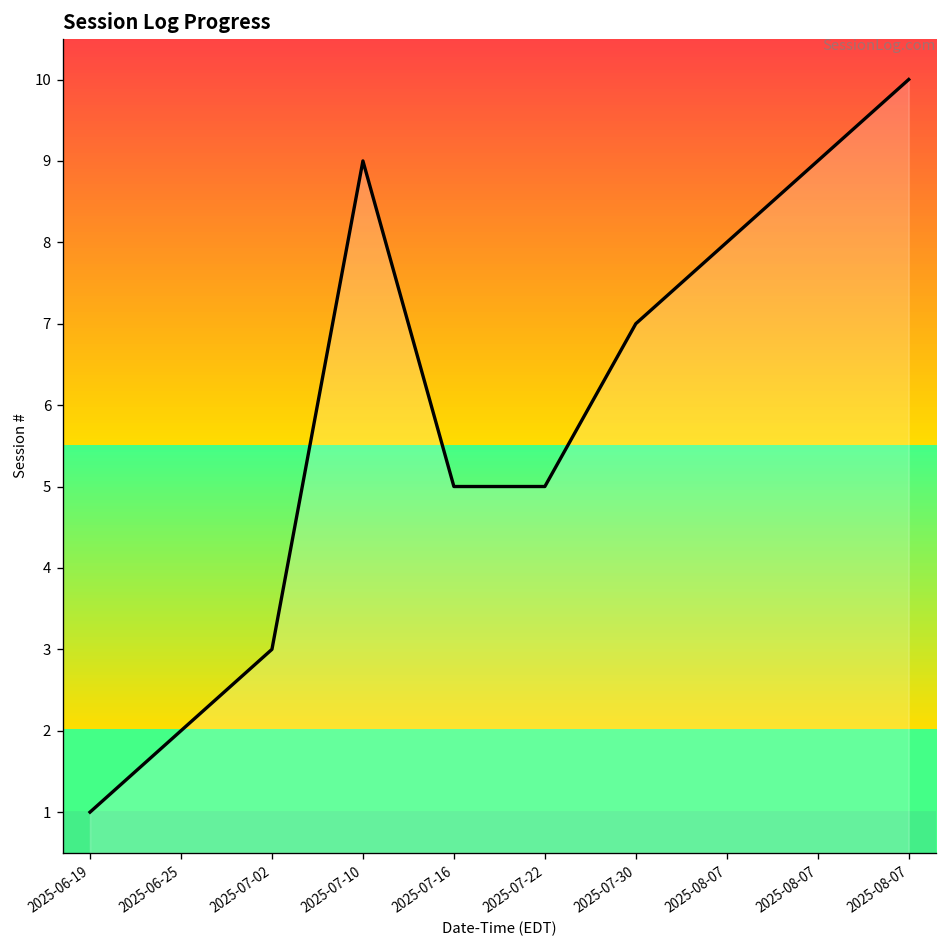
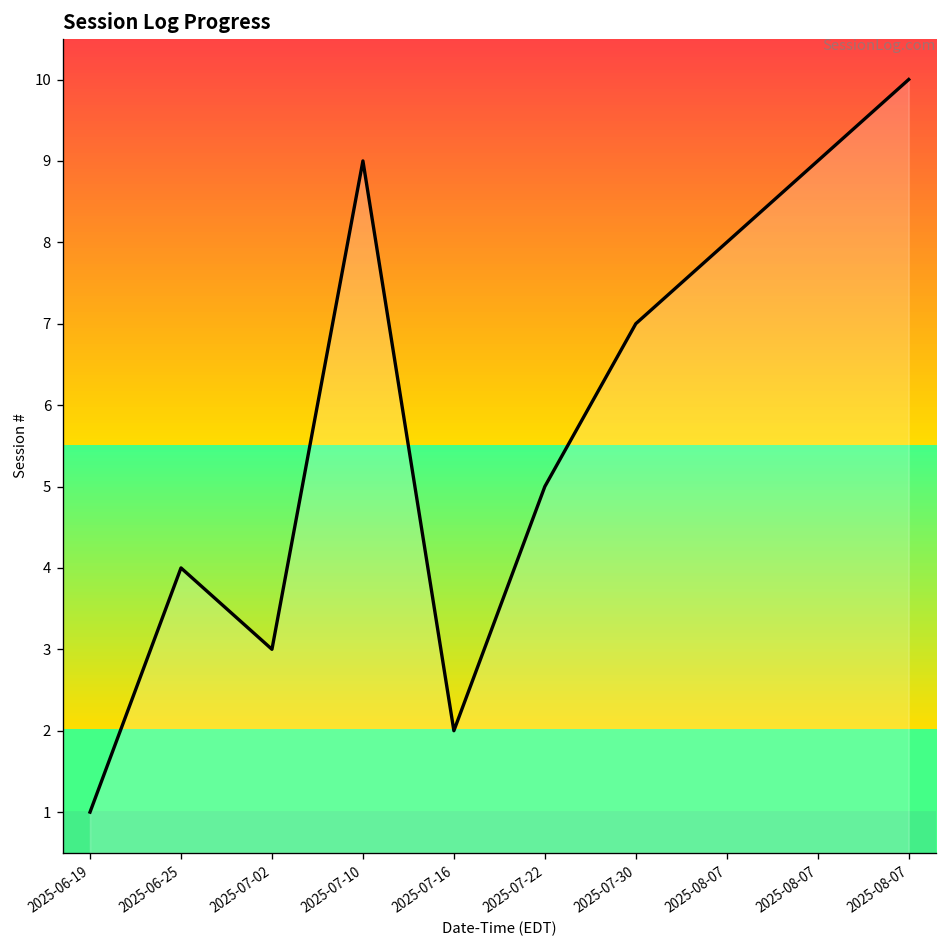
  {
-   "2025-06-25": 2,
+   "2025-06-25": 4,
    "2025-07-02": 3,
    "2025-07-10": 9,
-   "2025-07-16": 5,
+   "2025-07-16": 2,
    "2025-07-22": 5,
    "2025-07-30": 7
  }
